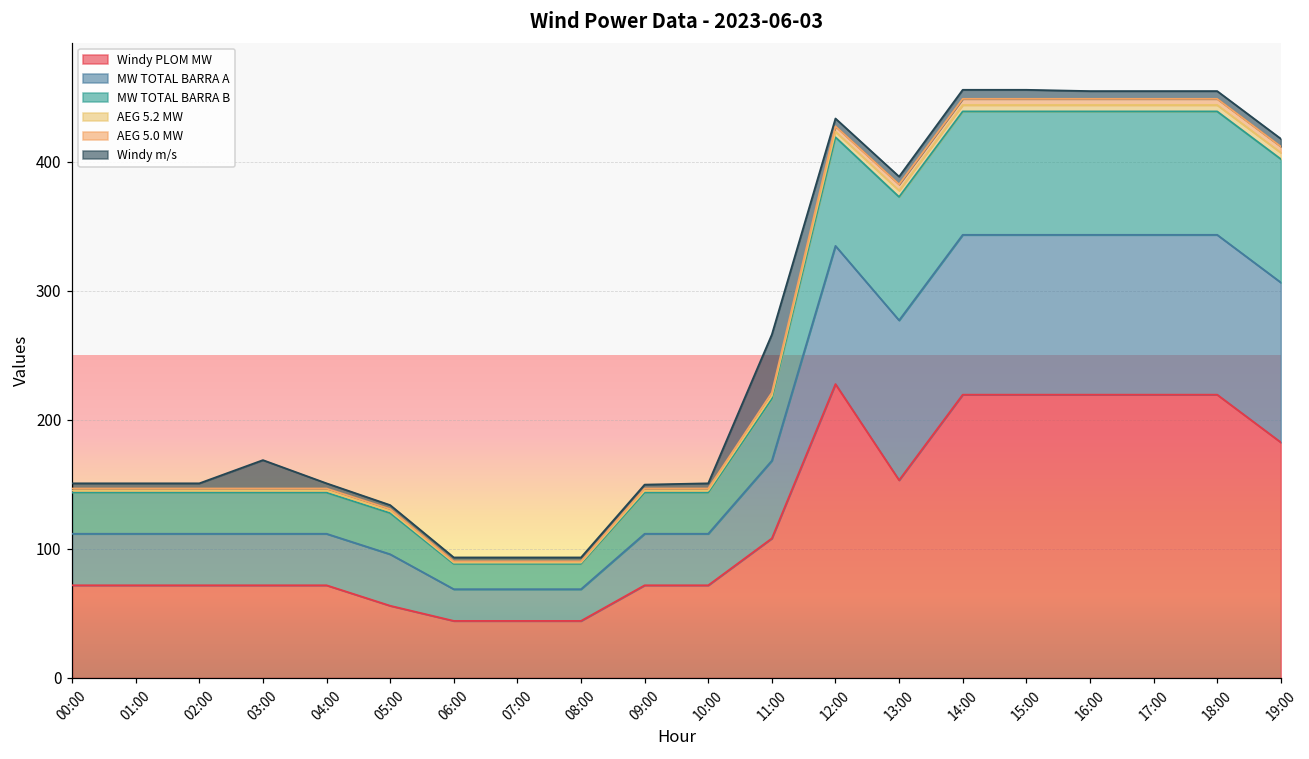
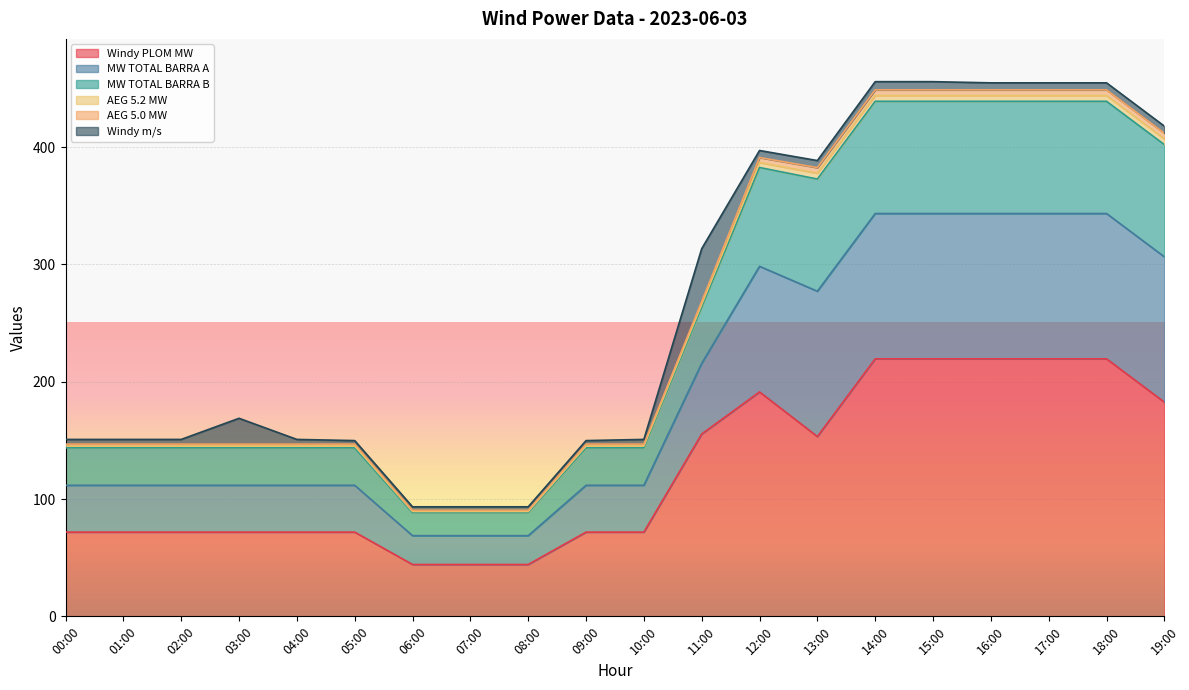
  {
    "Windy PLOM MW": {
      "00:00": 72,
      "01:00": 72,
      "02:00": 72,
      "03:00": 72,
      "04:00": 72,
-     "05:00": 56,
+     "05:00": 72,
      "06:00": 44,
      "07:00": 44,
      "08:00": 44,
      "09:00": 72,
      "10:00": 72,
-     "11:00": 108,
-     "12:00": 228,
+     "11:00": 155,
+     "12:00": 191,
      "13:00": 153,
      "14:00": 220,
      "15:00": 220,
      "16:00": 220,
      "17:00": 220,
      "18:00": 220,
      "19:00": 183
    },
    "Windy m/s": {
      "00:00": 4,
      "01:00": 4,
      "02:00": 4,
      "03:00": 22,
      "04:00": 4,
      "05:00": 3,
      "06:00": 3,
      "07:00": 3,
      "08:00": 3,
      "09:00": 3,
      "10:00": 4,
      "11:00": 45,
      "12:00": 6,
      "13:00": 6,
      "14:00": 7,
      "15:00": 7,
      "16:00": 6,
      "17:00": 6,
      "18:00": 6,
      "19:00": 6
    }
  }
